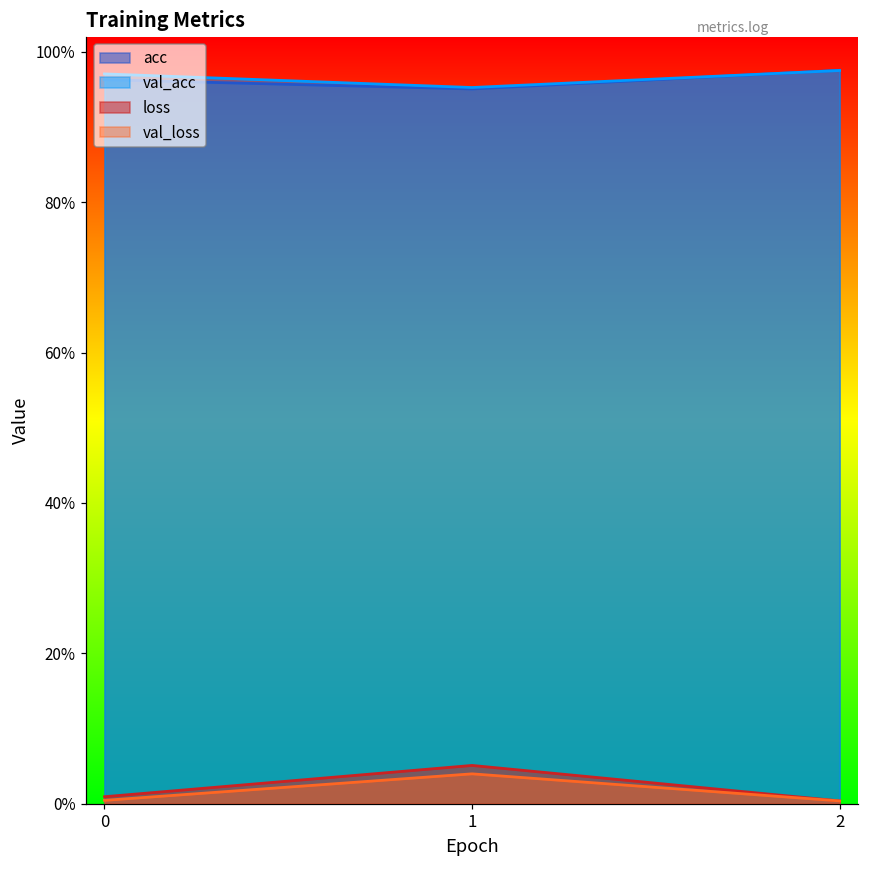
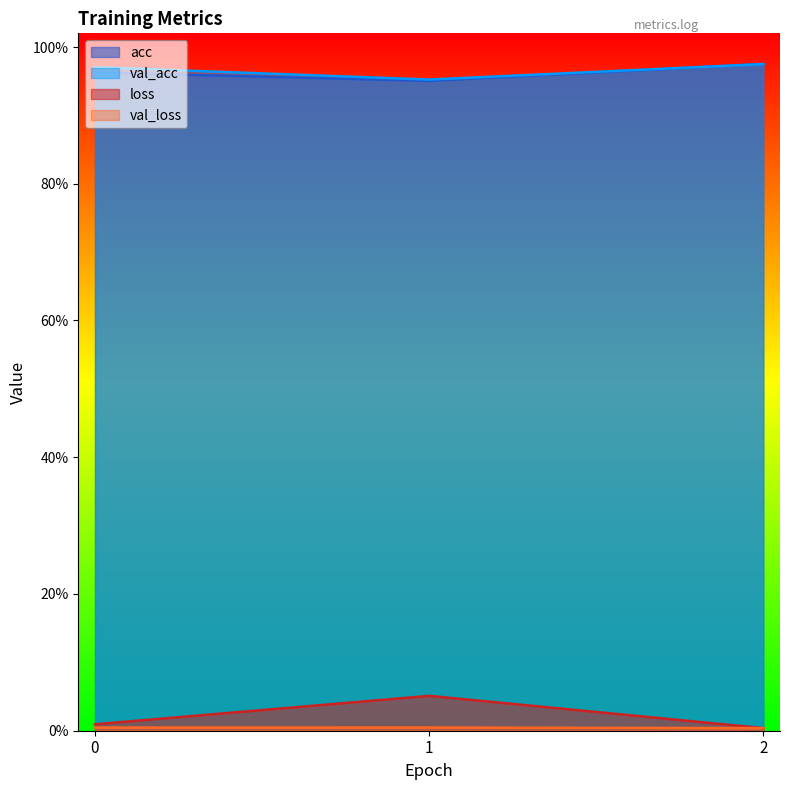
  {
    "loss": {
      "0": "1%",
      "1": "5%"
    },
    "val_loss": {
      "0": "0%",
-     "1": "4%"
+     "1": "0%"
    }
  }
